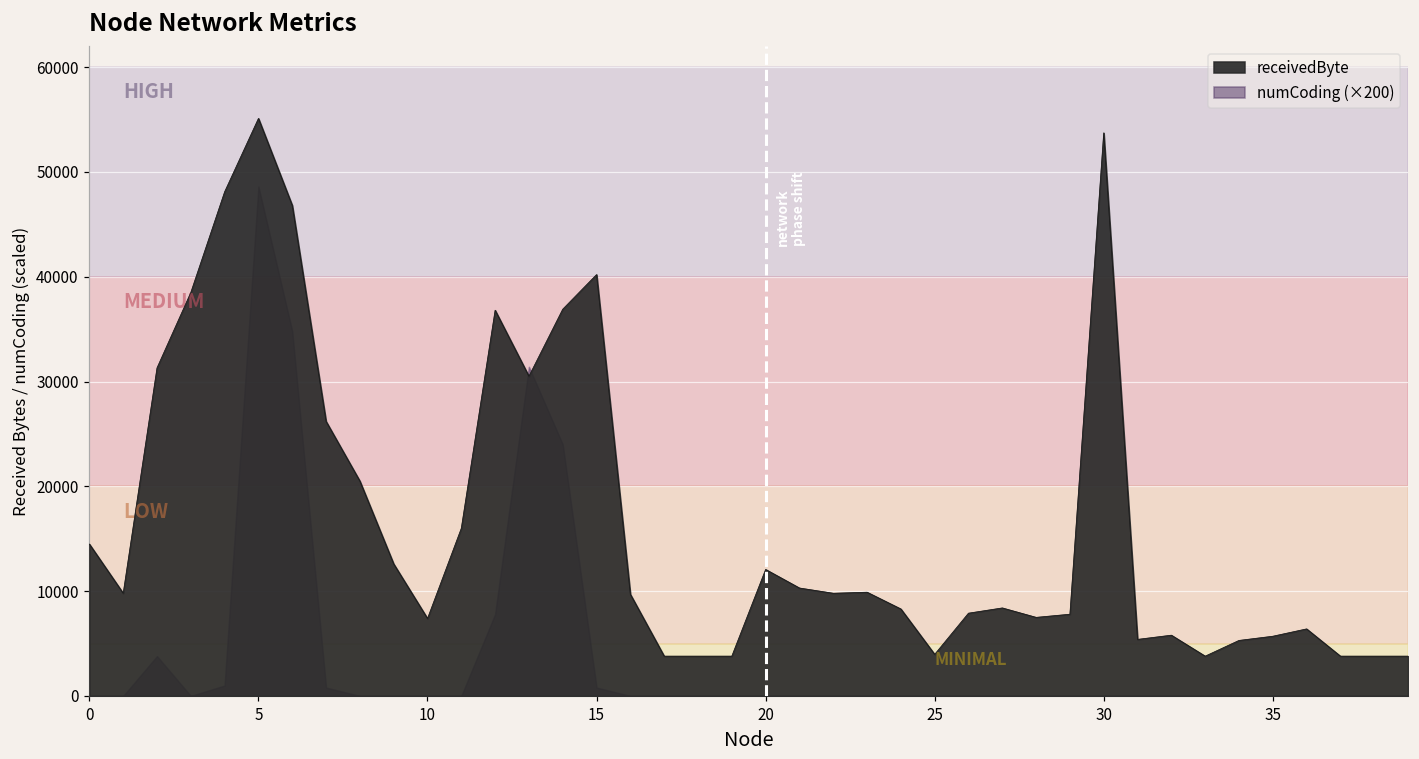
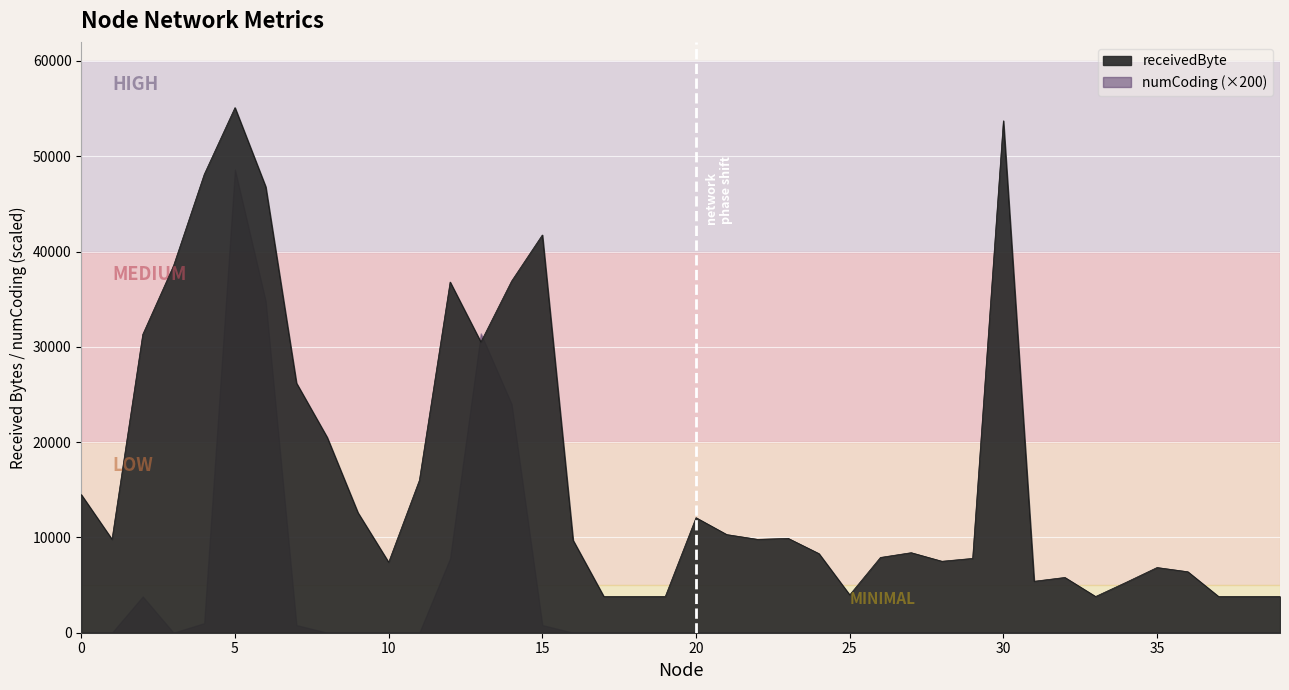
  {
    "receivedByte": {
      "0": 14000,
      "5": 55000,
      "10": 7000,
-     "15": 40000,
+     "15": 42000,
      "20": 12000,
      "25": 4000,
      "30": 54000,
-     "35": 6000
+     "35": 7000
    },
    "numCoding (×200)": {
      "0": 0,
      "5": 49000,
      "10": 0,
      "15": 1000,
      "20": 0,
      "25": 0,
      "30": 0,
      "35": 0
    }
  }
